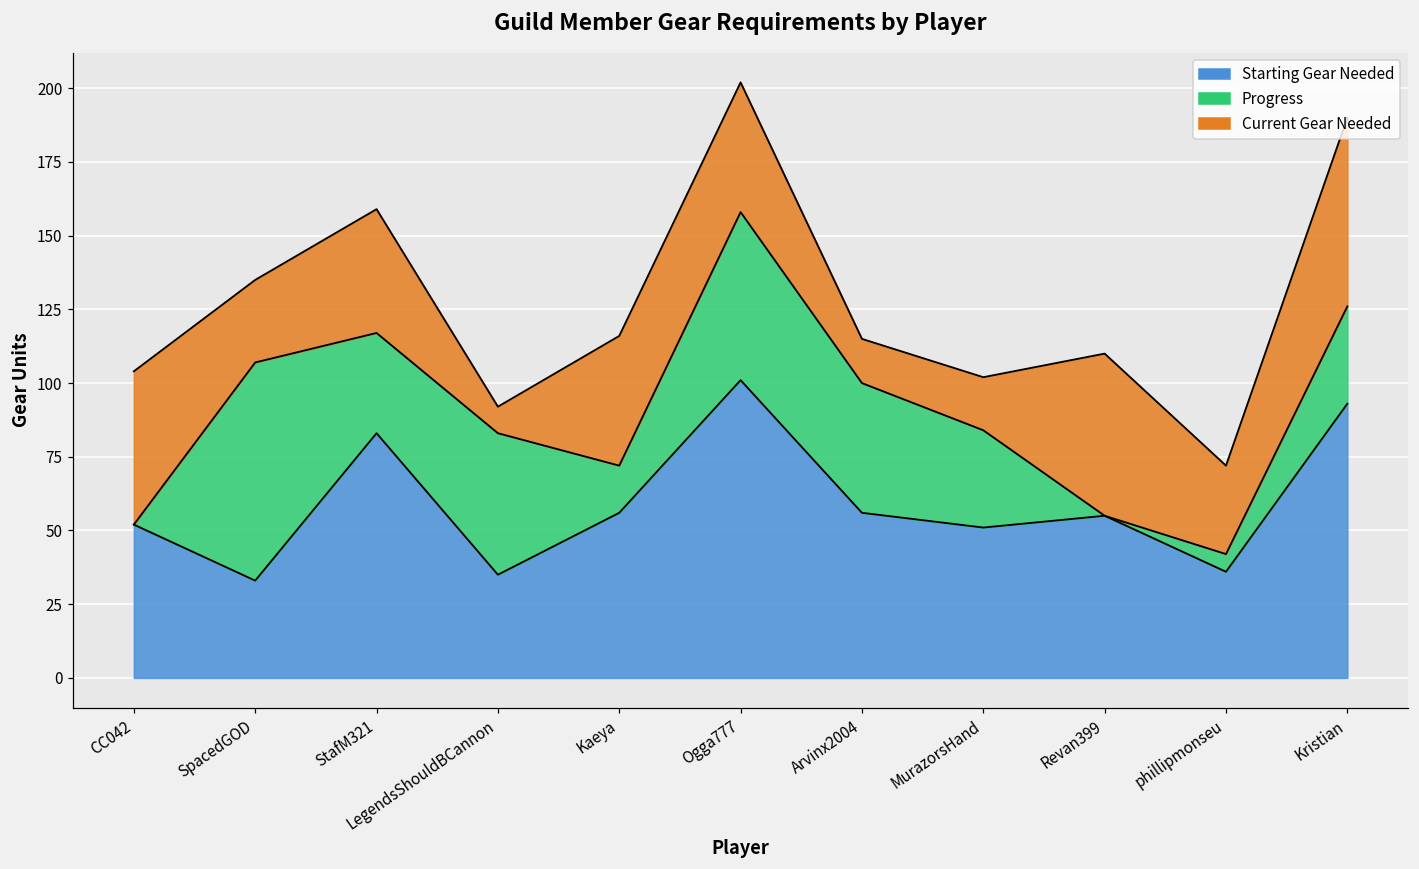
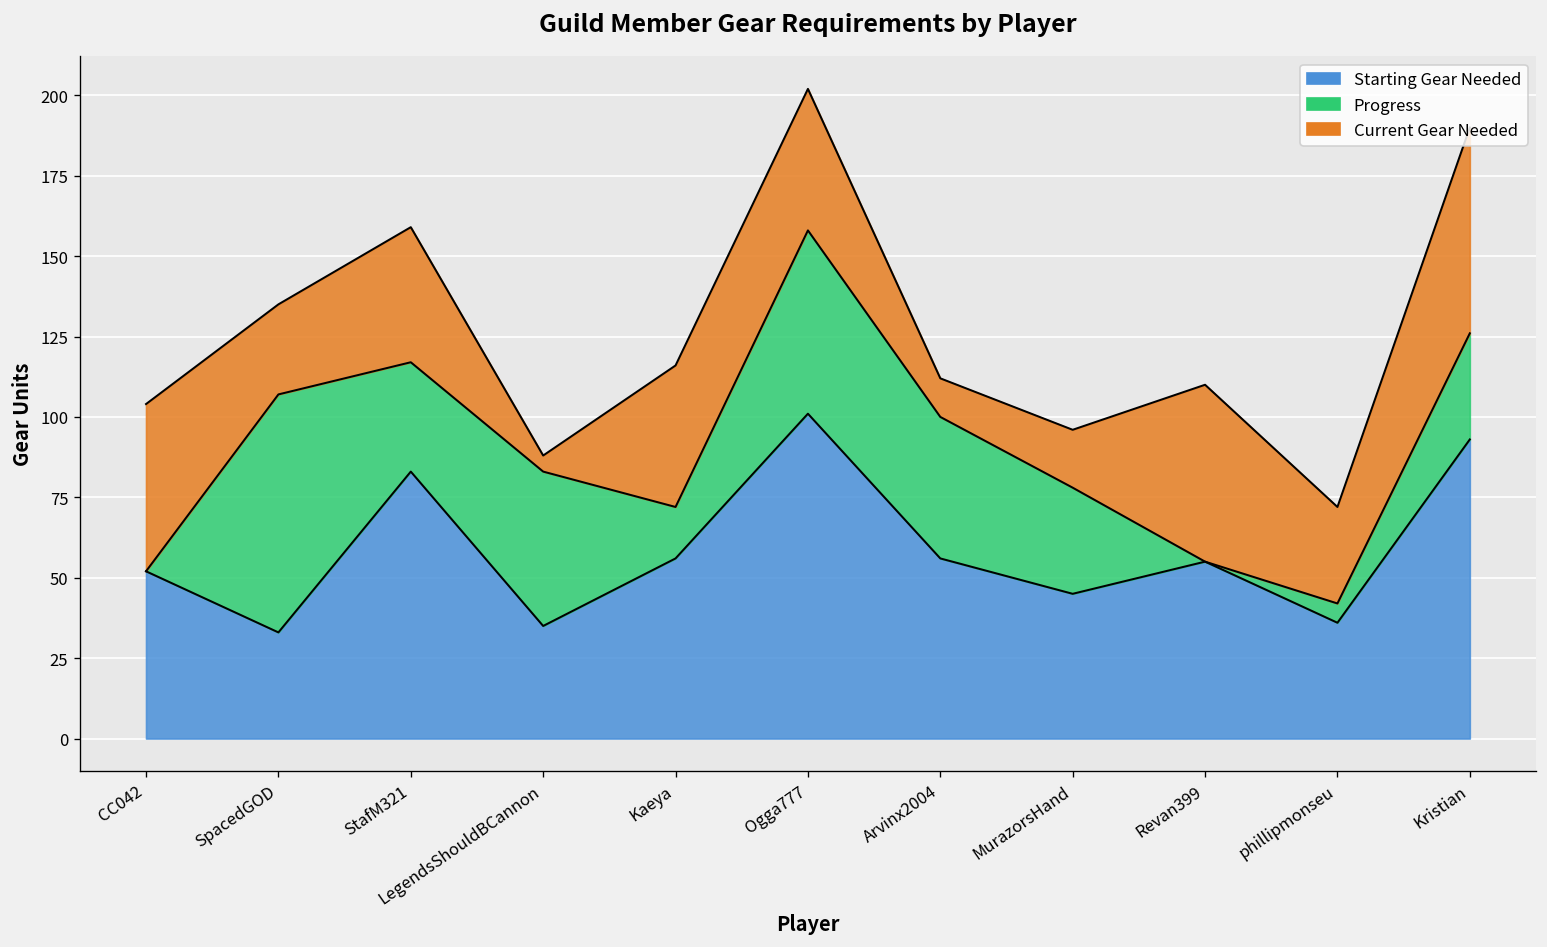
  {
    "Starting Gear Needed": {
      "SpacedGOD": 33,
      "StafM321": 83,
      "LegendsShouldBCannon": 35,
      "Kaeya": 56,
      "Ogga777": 101,
      "Arvinx2004": 56,
-     "MurazorsHand": 51,
+     "MurazorsHand": 45,
      "phillipmonseu": 36,
      "Kristian": 93
    },
    "Progress": {
      "SpacedGOD": 74,
      "StafM321": 34,
      "LegendsShouldBCannon": 48,
      "Kaeya": 16,
      "Ogga777": 57,
      "Arvinx2004": 44,
      "MurazorsHand": 33,
      "phillipmonseu": 6,
      "Kristian": 33
    },
    "Current Gear Needed": {
      "CC042": 52,
      "SpacedGOD": 28,
      "StafM321": 42,
-     "LegendsShouldBCannon": 9,
+     "LegendsShouldBCannon": 5,
      "Kaeya": 44,
      "Ogga777": 44,
-     "Arvinx2004": 15,
+     "Arvinx2004": 12,
      "MurazorsHand": 18,
      "Revan399": 55,
      "phillipmonseu": 30
    }
  }
